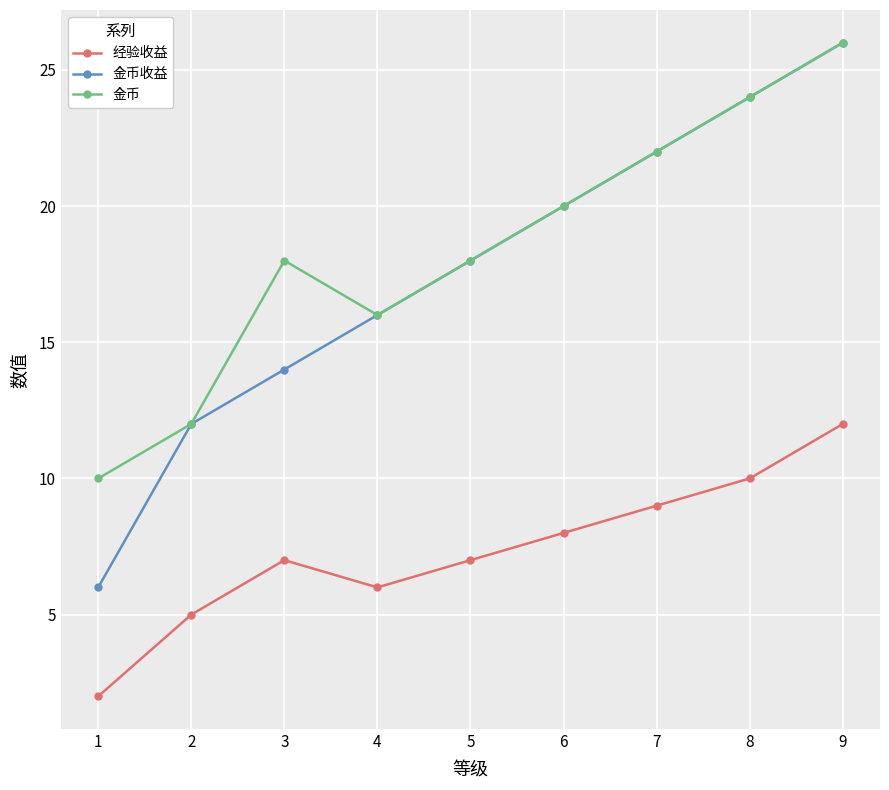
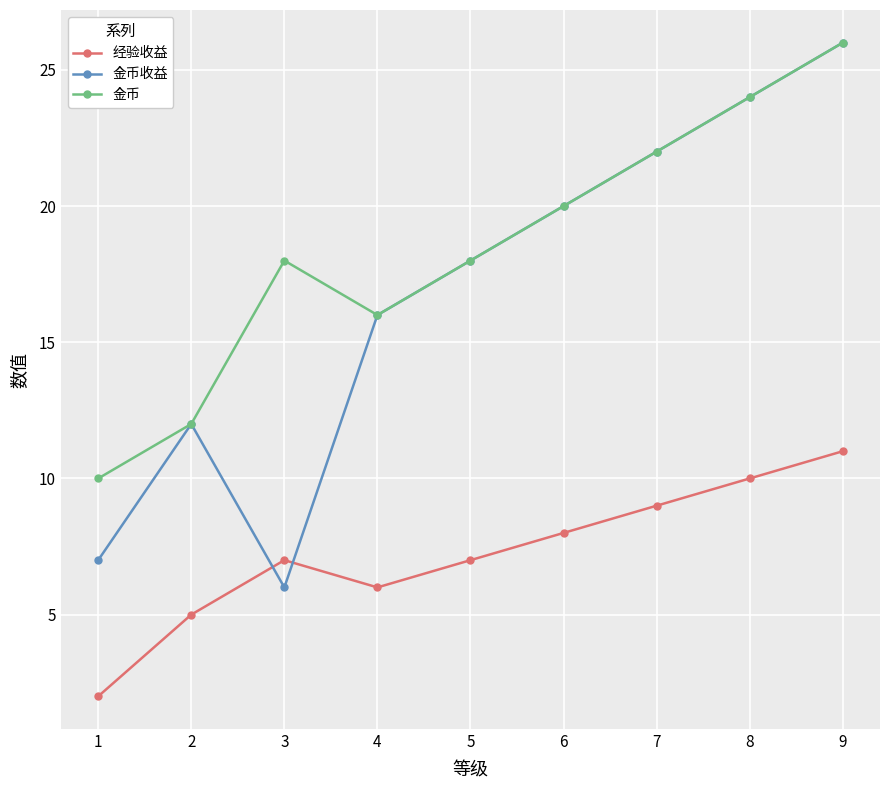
  {
    "经验收益": {
      "1": 2,
      "2": 5,
      "3": 7,
      "4": 6,
      "5": 7,
      "6": 8,
      "7": 9,
      "8": 10,
-     "9": 12
+     "9": 11
    },
    "金币收益": {
-     "1": 6,
-     "3": 14
+     "1": 7,
+     "3": 6
    },
    "金币": {
      "1": 10,
      "3": 18
    }
  }
